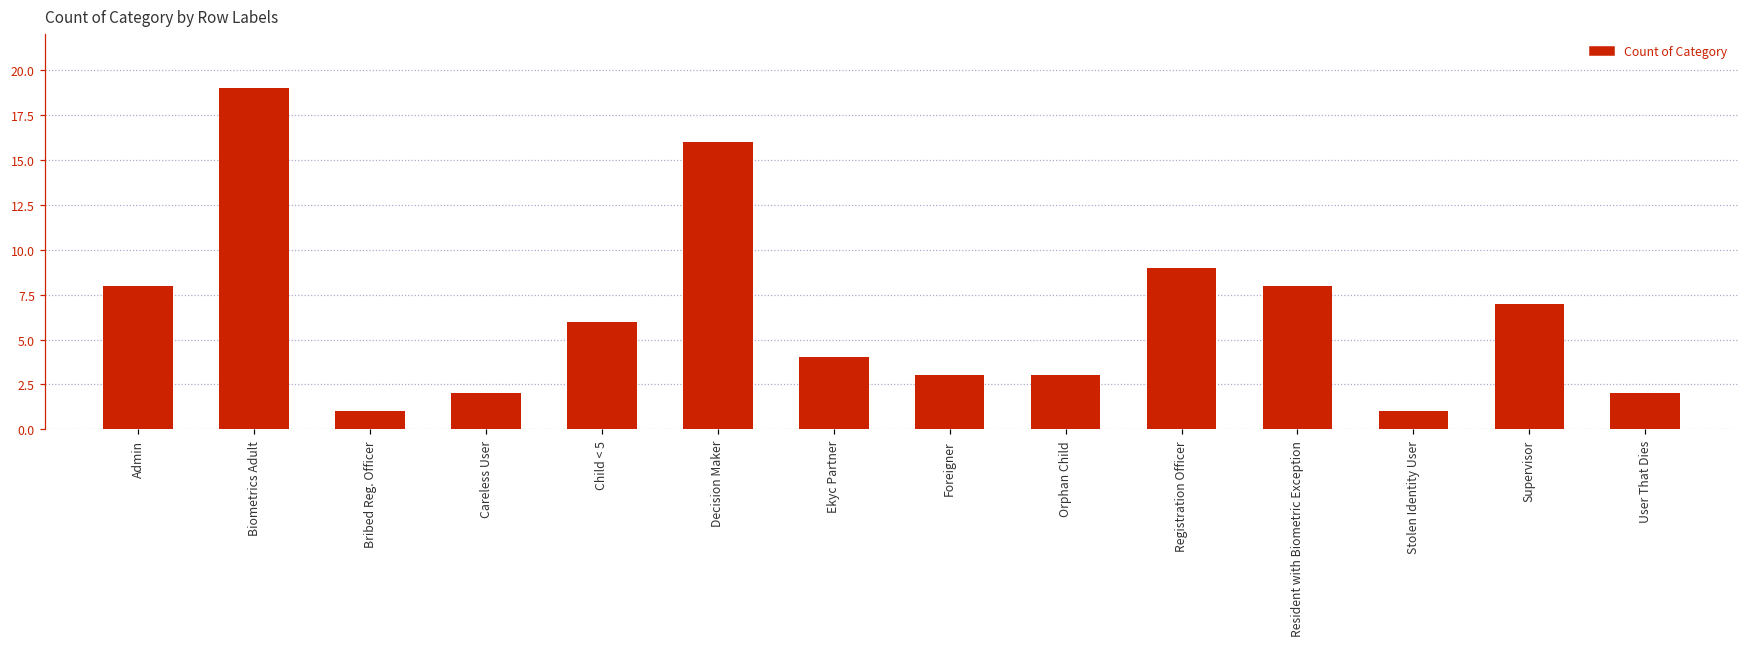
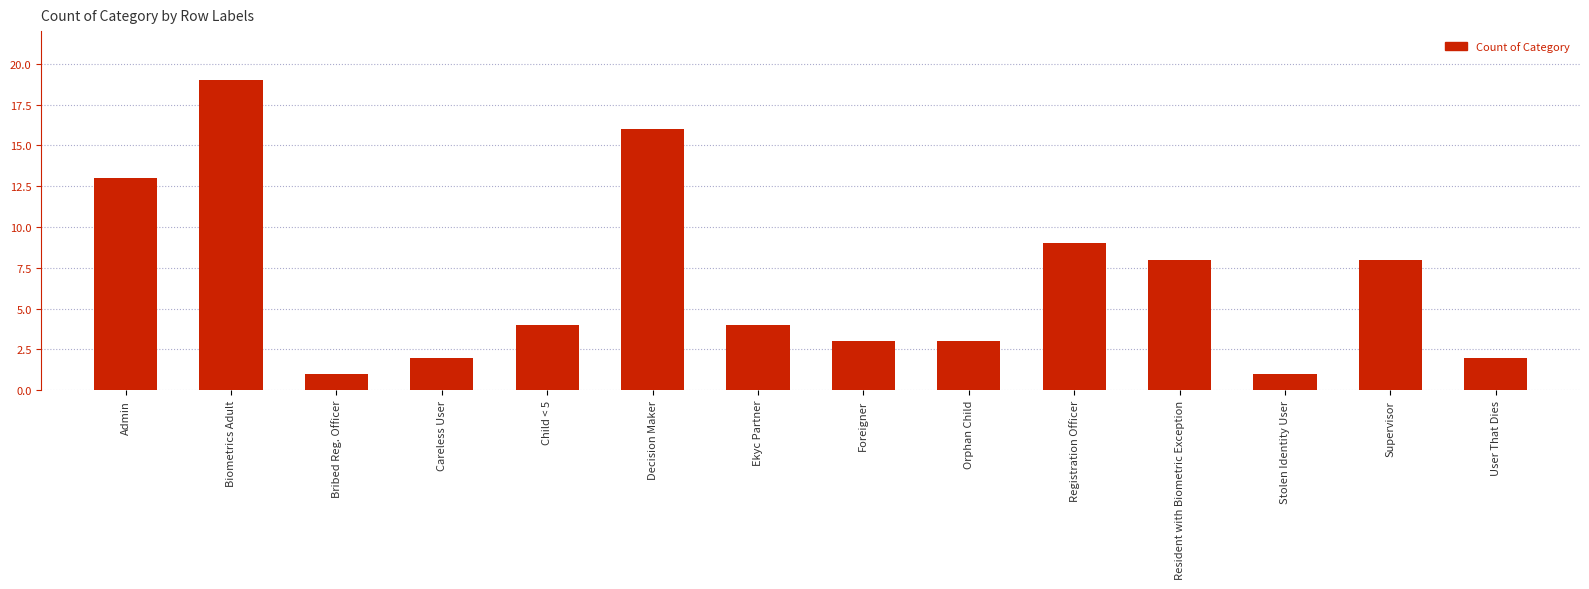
  {
-   "Admin": 8,
+   "Admin": 13,
    "Biometrics Adult": 19,
    "Bribed Reg. Officer": 1,
    "Careless User": 2,
-   "Child < 5": 6,
+   "Child < 5": 4,
    "Decision Maker": 16,
    "Ekyc Partner": 4,
    "Foreigner": 3,
    "Orphan Child": 3,
    "Registration Officer": 9,
    "Resident with Biometric Exception": 8,
    "Stolen Identity User": 1,
-   "Supervisor": 7,
+   "Supervisor": 8,
    "User That Dies": 2
  }
